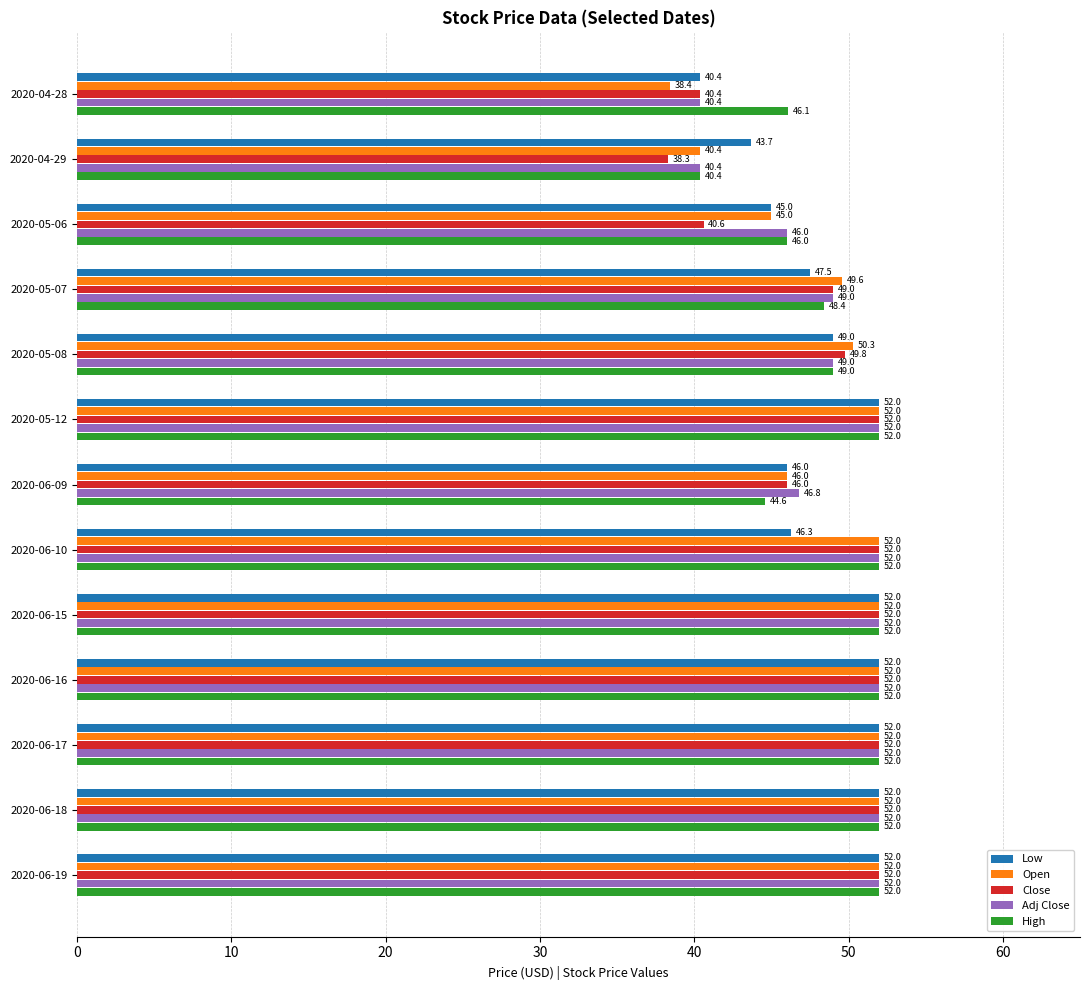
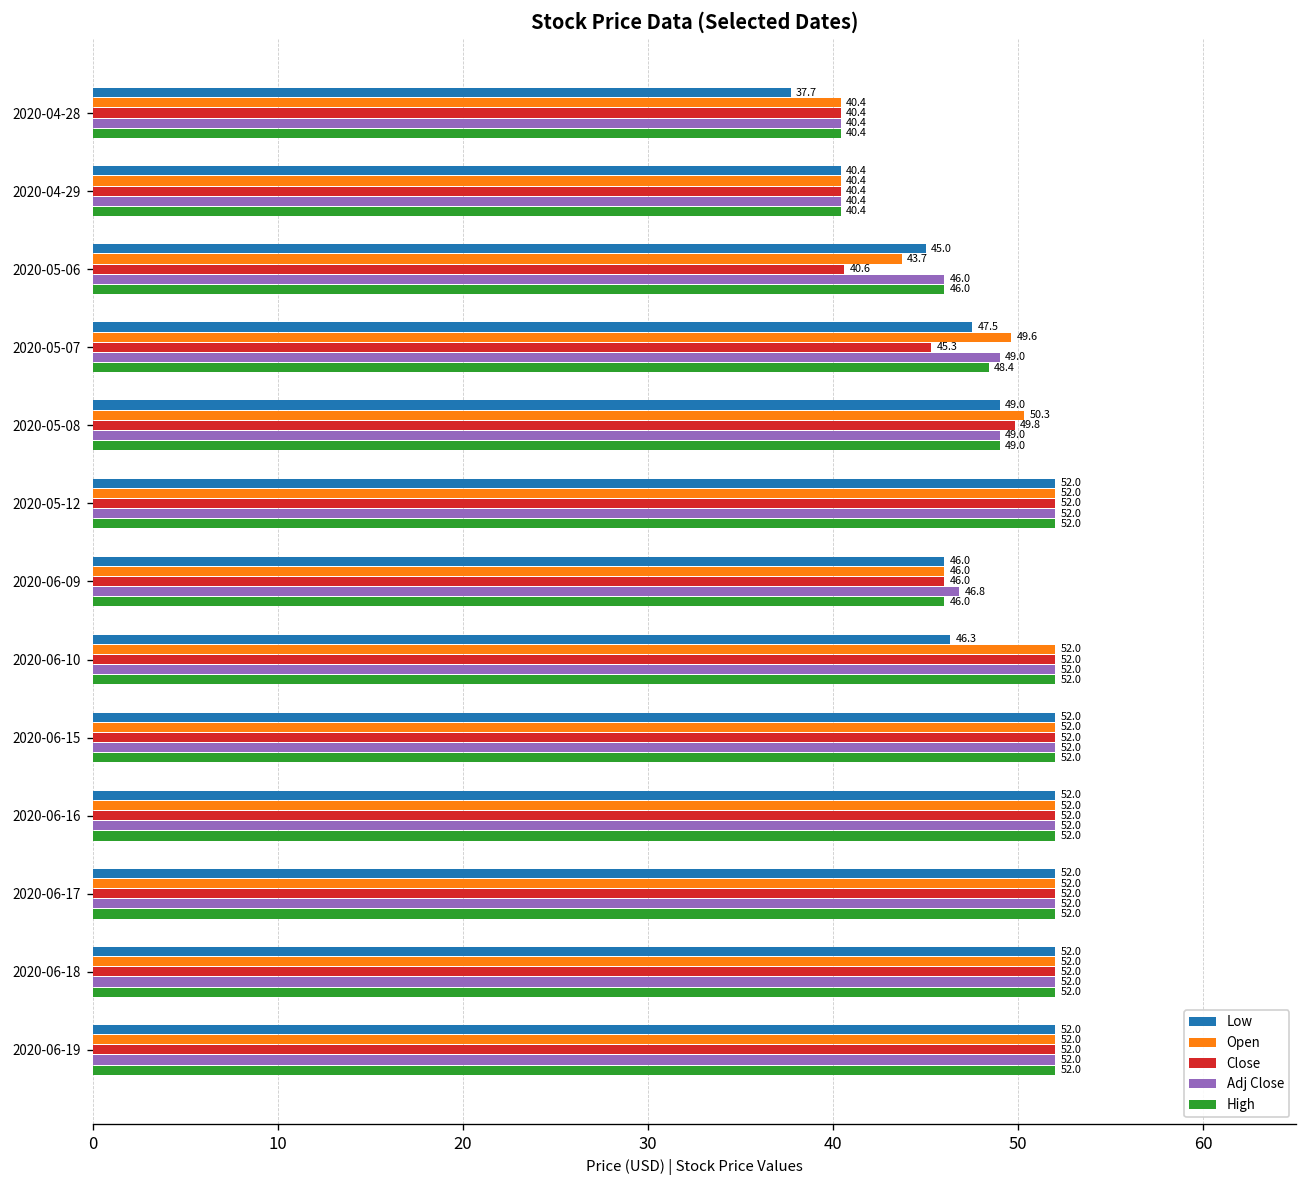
  {
    "Low": {
-     "2020-04-28": 40.4,
-     "2020-04-29": 43.7,
+     "2020-04-28": 37.7,
+     "2020-04-29": 40.4,
      "2020-05-06": 45.0,
      "2020-05-07": 47.5,
      "2020-05-08": 49.0,
      "2020-05-12": 52.0,
      "2020-06-09": 46.0,
      "2020-06-10": 46.3,
      "2020-06-15": 52.0,
      "2020-06-16": 52.0,
      "2020-06-17": 52.0,
      "2020-06-18": 52.0,
      "2020-06-19": 52.0
    },
    "Open": {
-     "2020-04-28": 38.4,
+     "2020-04-28": 40.4,
      "2020-04-29": 40.4,
-     "2020-05-06": 45.0,
+     "2020-05-06": 43.7,
      "2020-05-07": 49.6,
      "2020-05-08": 50.3,
      "2020-05-12": 52.0,
      "2020-06-09": 46.0,
      "2020-06-10": 52.0,
      "2020-06-15": 52.0,
      "2020-06-16": 52.0,
      "2020-06-17": 52.0,
      "2020-06-18": 52.0,
      "2020-06-19": 52.0
    },
    "Close": {
      "2020-04-28": 40.4,
-     "2020-04-29": 38.3,
+     "2020-04-29": 40.4,
      "2020-05-06": 40.6,
-     "2020-05-07": 49.0,
+     "2020-05-07": 45.3,
      "2020-05-08": 49.8,
      "2020-05-12": 52.0,
      "2020-06-09": 46.0,
      "2020-06-10": 52.0,
      "2020-06-15": 52.0,
      "2020-06-16": 52.0,
      "2020-06-17": 52.0,
      "2020-06-18": 52.0,
      "2020-06-19": 52.0
    },
    "Adj Close": {
      "2020-04-28": 40.4,
      "2020-04-29": 40.4,
      "2020-05-06": 46.0,
      "2020-05-07": 49.0,
      "2020-05-08": 49.0,
      "2020-05-12": 52.0,
      "2020-06-09": 46.8,
      "2020-06-10": 52.0,
      "2020-06-15": 52.0,
      "2020-06-16": 52.0,
      "2020-06-17": 52.0,
      "2020-06-18": 52.0,
      "2020-06-19": 52.0
    },
    "High": {
-     "2020-04-28": 46.1,
+     "2020-04-28": 40.4,
      "2020-04-29": 40.4,
      "2020-05-06": 46.0,
      "2020-05-07": 48.4,
      "2020-05-08": 49.0,
      "2020-05-12": 52.0,
-     "2020-06-09": 44.6,
+     "2020-06-09": 46.0,
      "2020-06-10": 52.0,
      "2020-06-15": 52.0,
      "2020-06-16": 52.0,
      "2020-06-17": 52.0,
      "2020-06-18": 52.0,
      "2020-06-19": 52.0
    }
  }
